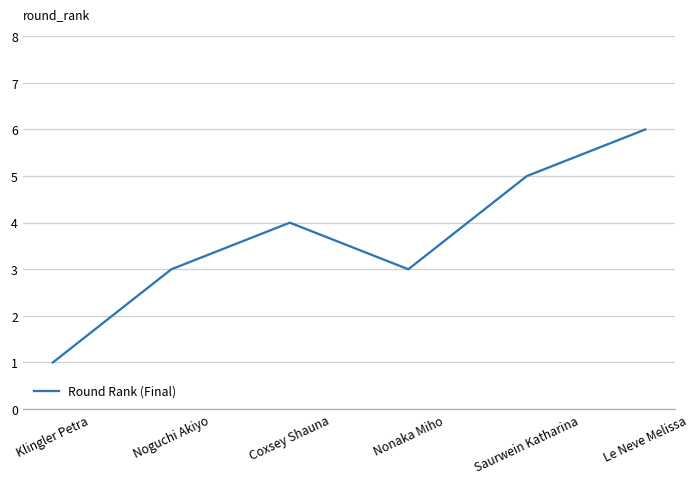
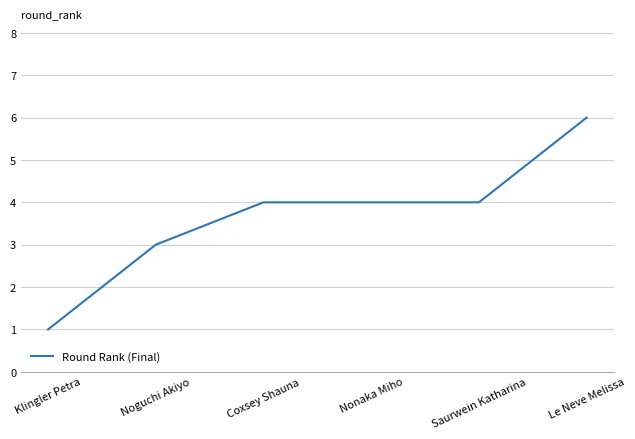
  {
    "Klingler Petra": 1,
    "Noguchi Akiyo": 3,
    "Coxsey Shauna": 4,
-   "Nonaka Miho": 3,
-   "Saurwein Katharina": 5,
+   "Nonaka Miho": 4,
+   "Saurwein Katharina": 4,
    "Le Neve Melissa": 6
  }
